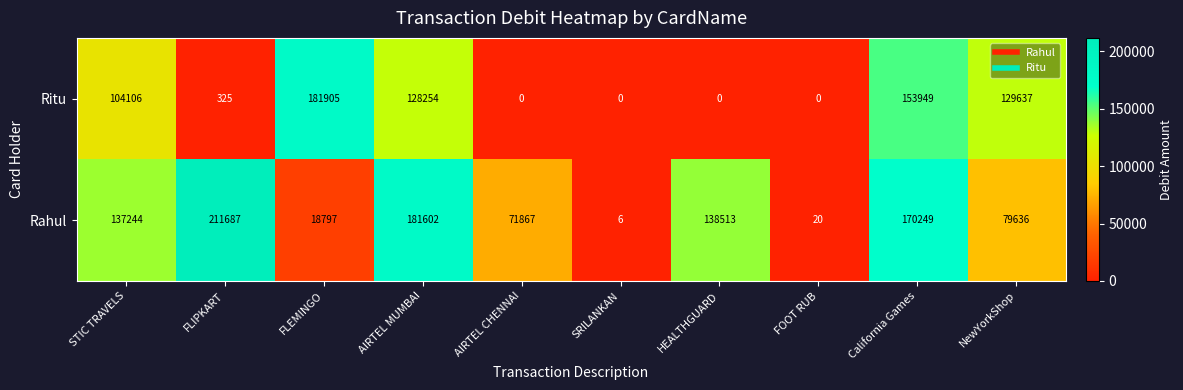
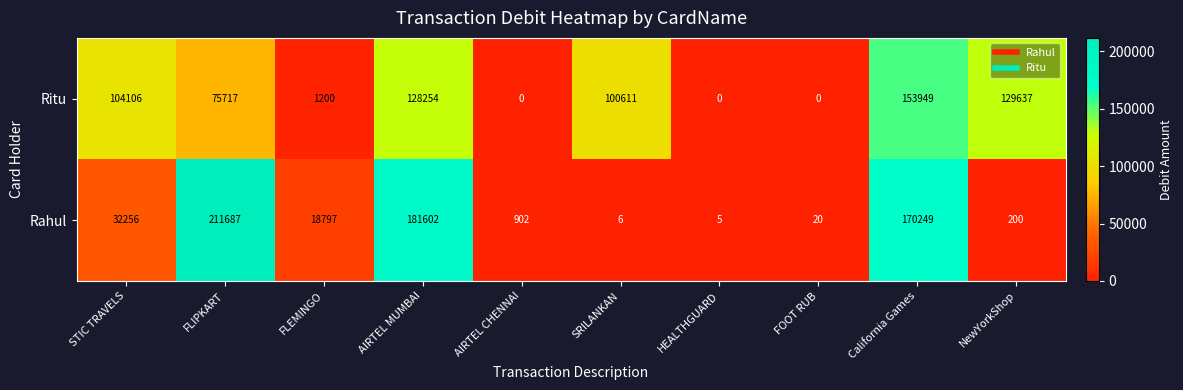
  {
    "Ritu": {
      "STIC TRAVELS": 104106,
-     "FLIPKART": 325,
-     "FLEMINGO": 181905,
+     "FLIPKART": 75717,
+     "FLEMINGO": 1200,
      "AIRTEL MUMBAI": 128254,
      "AIRTEL CHENNAI": 0,
-     "SRILANKAN": 0,
+     "SRILANKAN": 100611,
      "HEALTHGUARD": 0,
      "FOOT RUB": 0,
      "California Games": 153949,
      "NewYorkShop": 129637
    },
    "Rahul": {
-     "STIC TRAVELS": 137244,
+     "STIC TRAVELS": 32256,
      "FLIPKART": 211687,
      "FLEMINGO": 18797,
      "AIRTEL MUMBAI": 181602,
-     "AIRTEL CHENNAI": 71867,
+     "AIRTEL CHENNAI": 902,
      "SRILANKAN": 6,
-     "HEALTHGUARD": 138513,
+     "HEALTHGUARD": 5,
      "FOOT RUB": 20,
      "California Games": 170249,
-     "NewYorkShop": 79636
+     "NewYorkShop": 200
    }
  }
